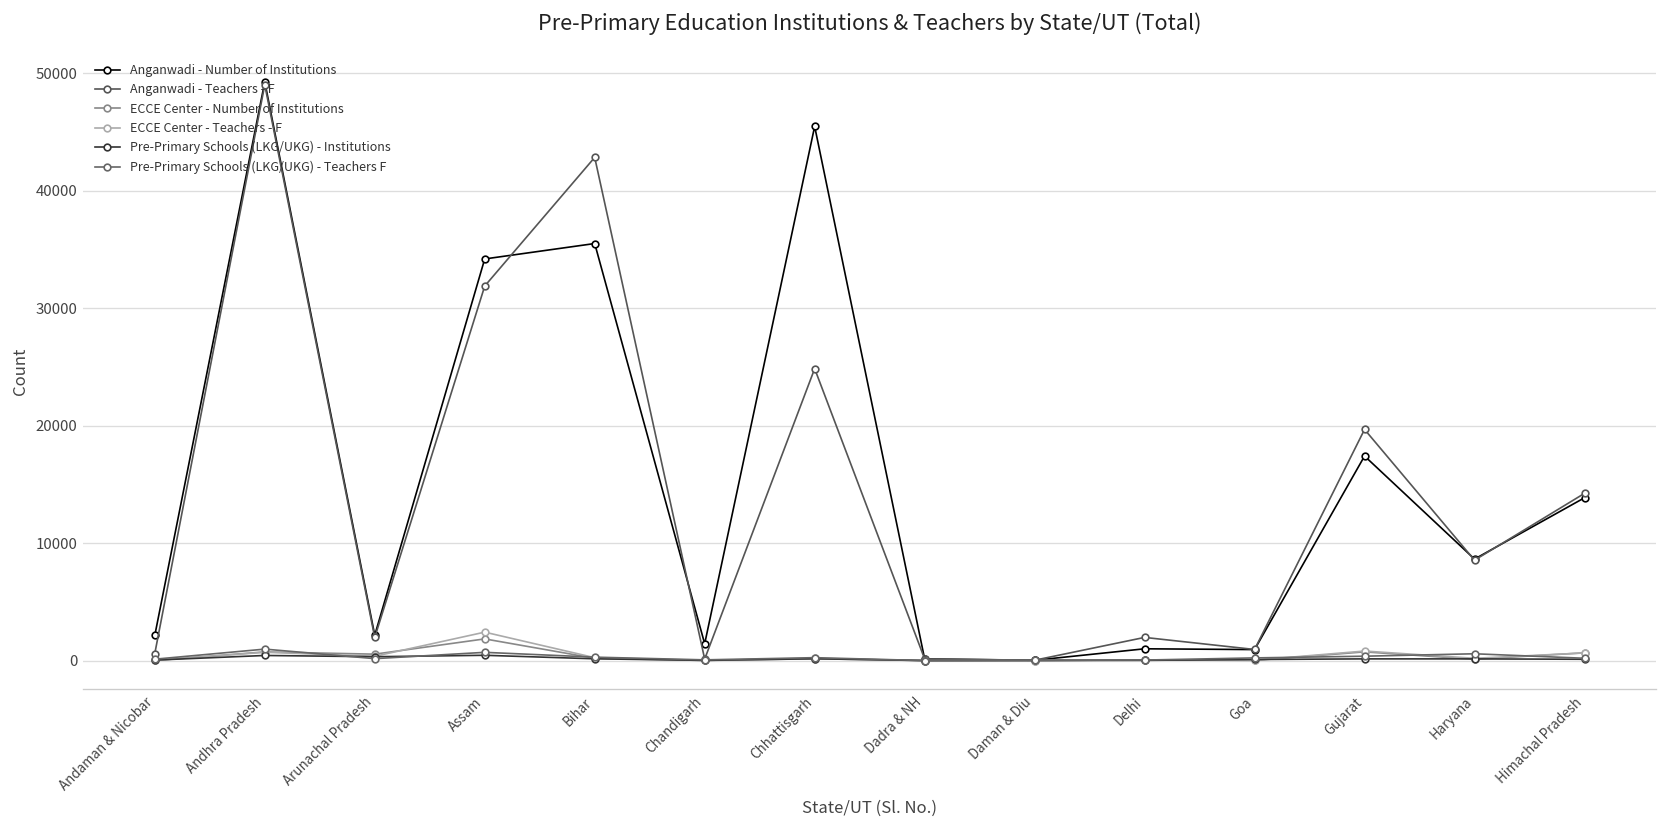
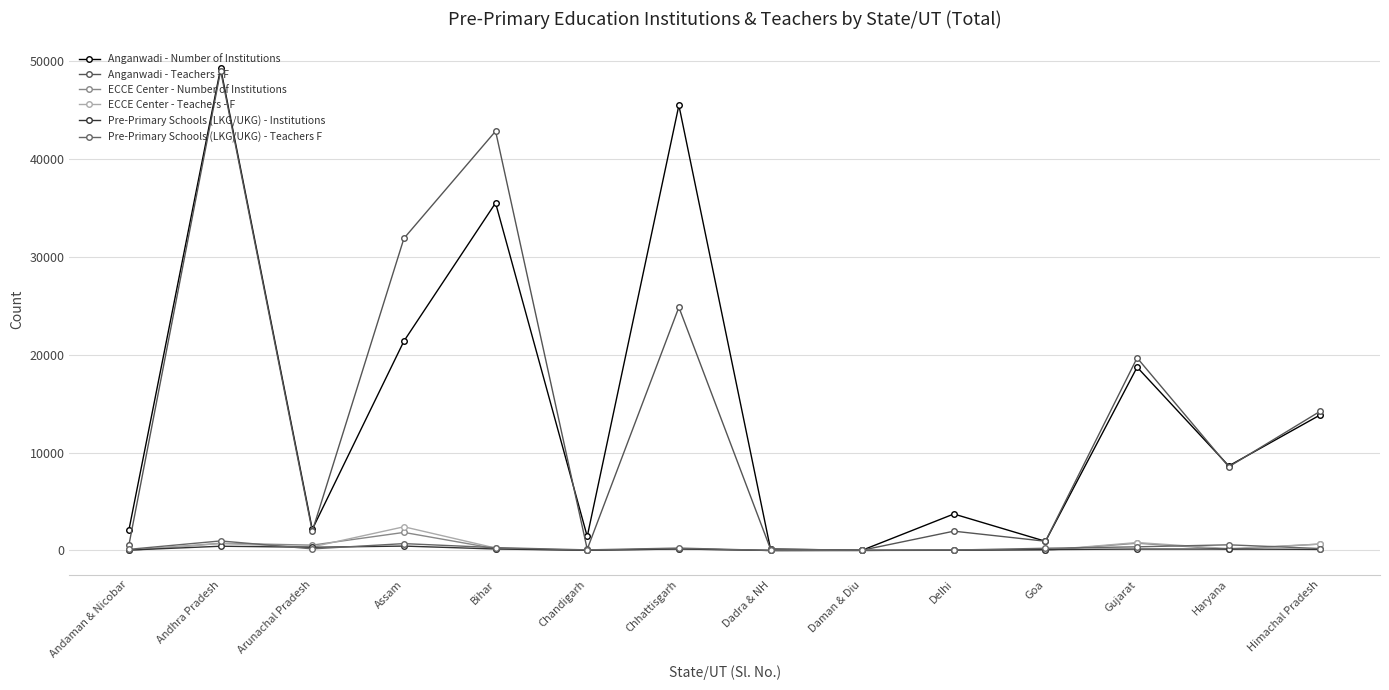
  {
    "Anganwadi - Number of Institutions": {
      "Andaman & Nicobar": 2000,
-     "Assam": 34000,
+     "Assam": 21000,
      "Bihar": 36000,
      "Chandigarh": 1000,
      "Chhattisgarh": 45000,
-     "Delhi": 1000,
-     "Gujarat": 17000,
+     "Delhi": 4000,
+     "Gujarat": 19000,
      "Himachal Pradesh": 14000
    }
  }
